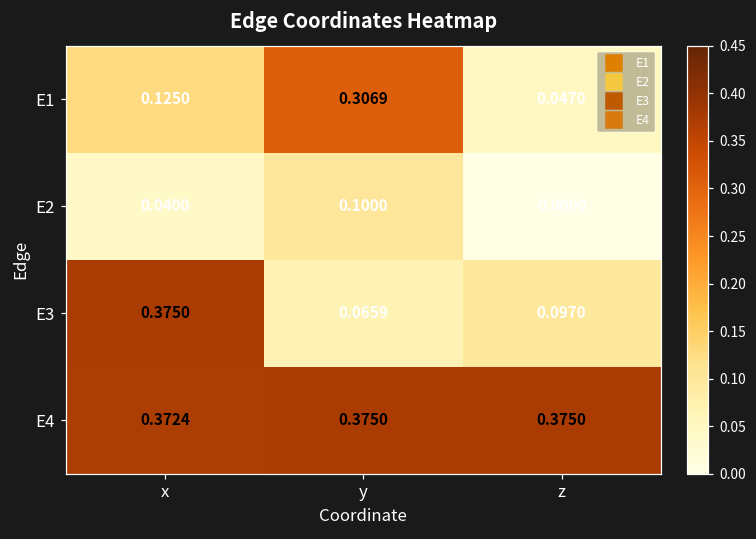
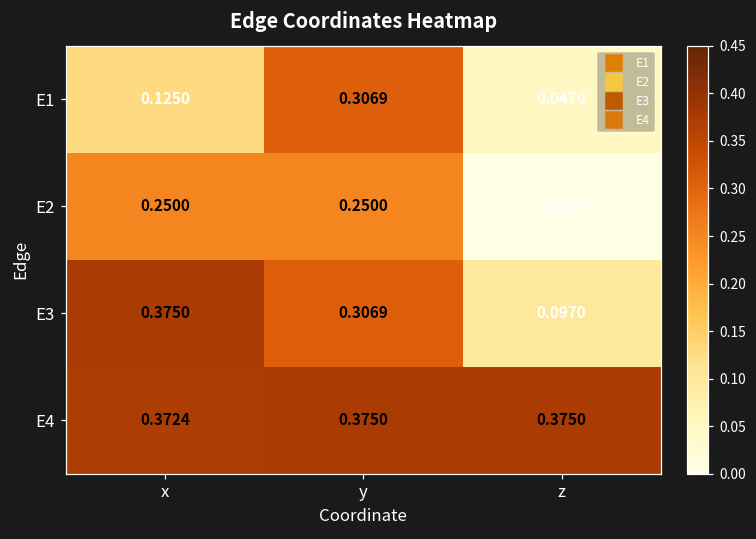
  {
    "E1": {
      "x": 0.1250,
      "y": 0.3069,
      "z": 0.0470
    },
    "E2": {
-     "x": 0.0400,
-     "y": 0.1000
+     "x": 0.2500,
+     "y": 0.2500
    },
    "E3": {
      "x": 0.3750,
-     "y": 0.0659,
+     "y": 0.3069,
      "z": 0.0970
    },
    "E4": {
      "x": 0.3724,
      "y": 0.3750,
      "z": 0.3750
    }
  }
